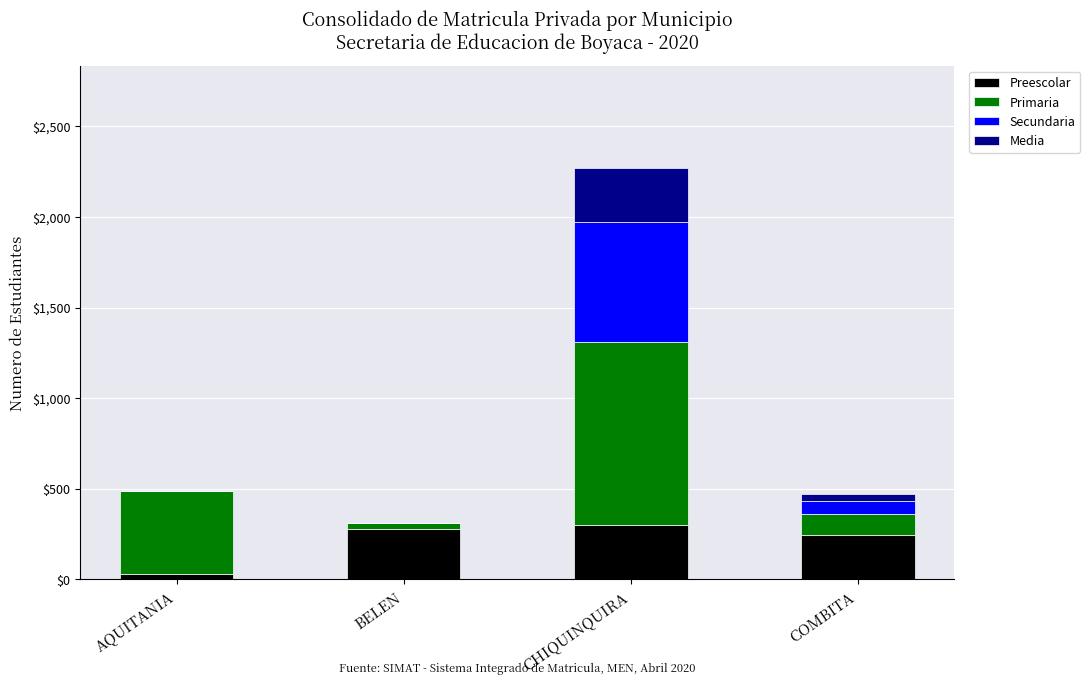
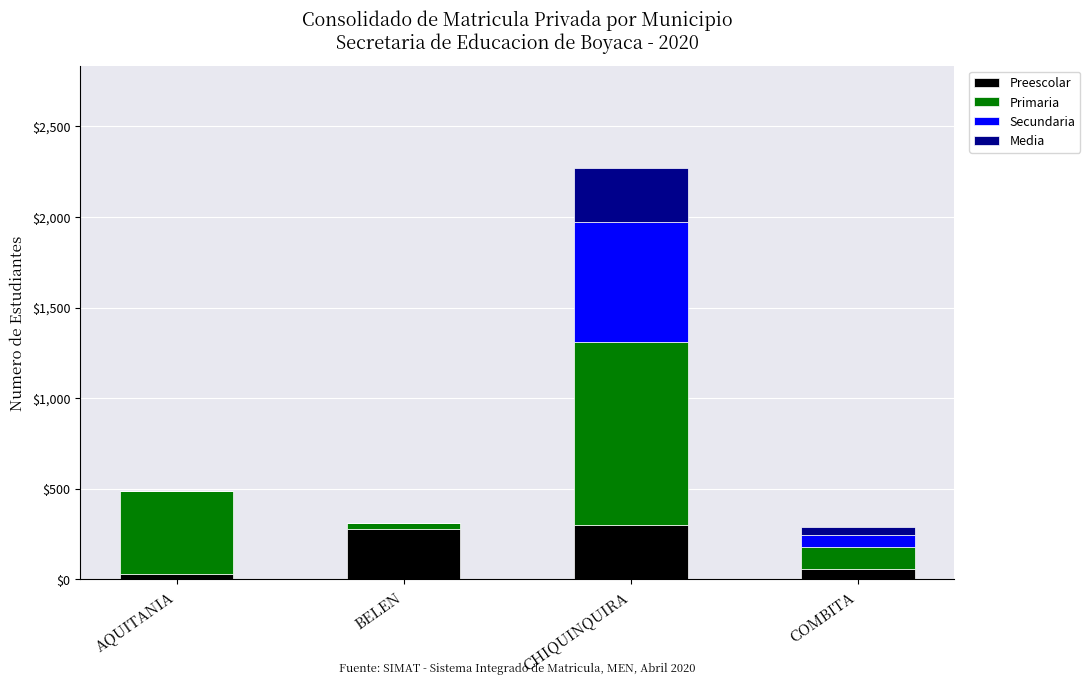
  {
    "Preescolar": {
      "AQUITANIA": "$30",
      "BELEN": "$280",
      "CHIQUINQUIRA": "$300",
-     "COMBITA": "$240"
+     "COMBITA": "$60"
    },
    "Primaria": {
      "AQUITANIA": "$450",
      "BELEN": "$30",
      "CHIQUINQUIRA": "$1,010",
      "COMBITA": "$120"
    },
    "Secundaria": {
      "AQUITANIA": "$0",
      "BELEN": "$0",
      "CHIQUINQUIRA": "$660",
      "COMBITA": "$70"
    },
    "Media": {
      "AQUITANIA": "$0",
      "BELEN": "$0",
      "CHIQUINQUIRA": "$300",
      "COMBITA": "$40"
    }
  }
